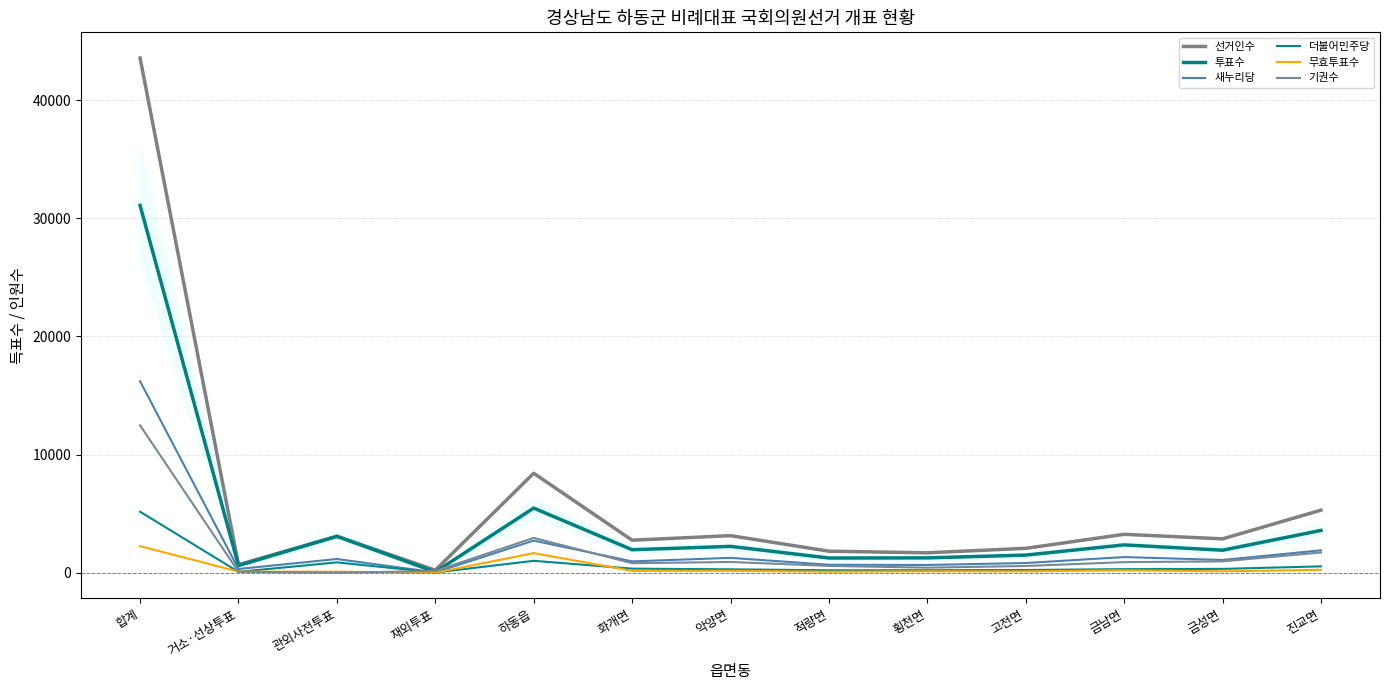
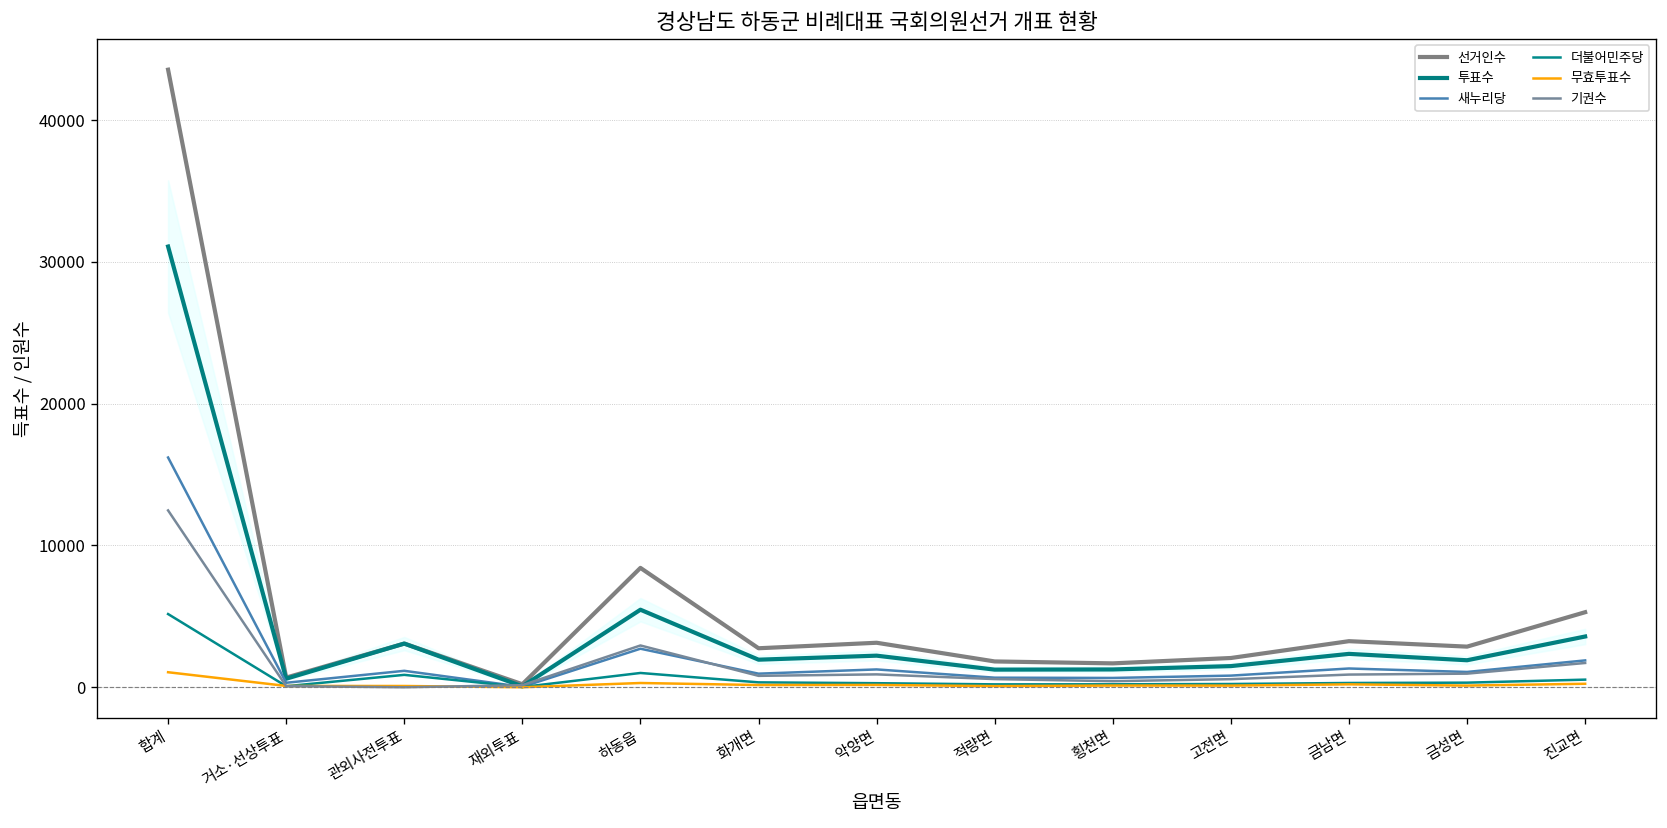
  {
    "무효투표수": {
-     "합계": 2300,
-     "하동읍": 1700,
+     "합계": 1100,
+     "하동읍": 300,
      "진교면": 200
    }
  }
